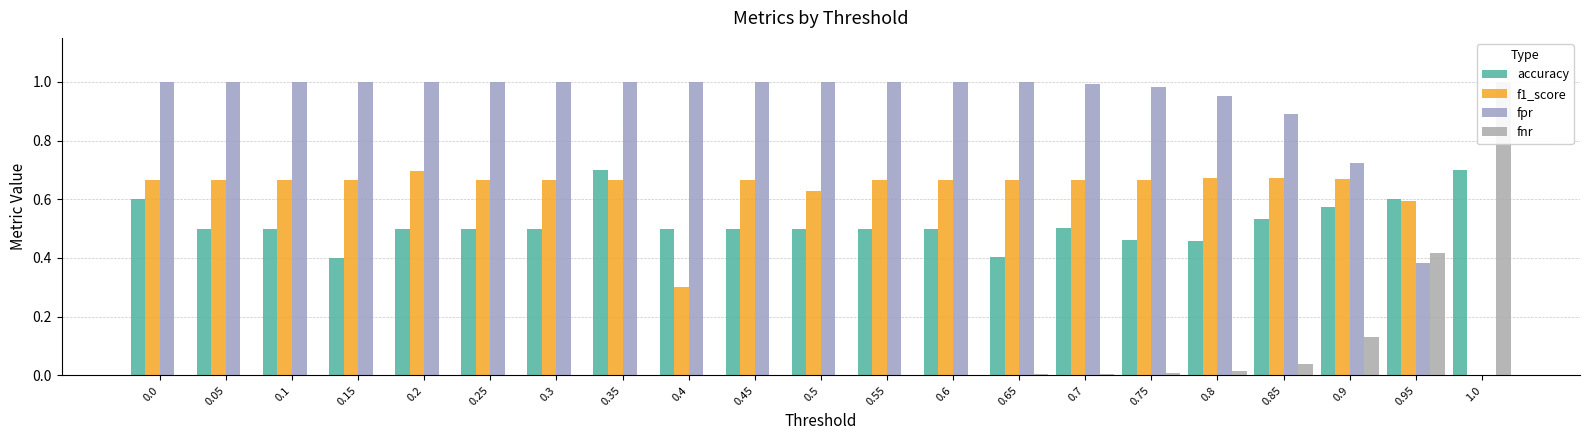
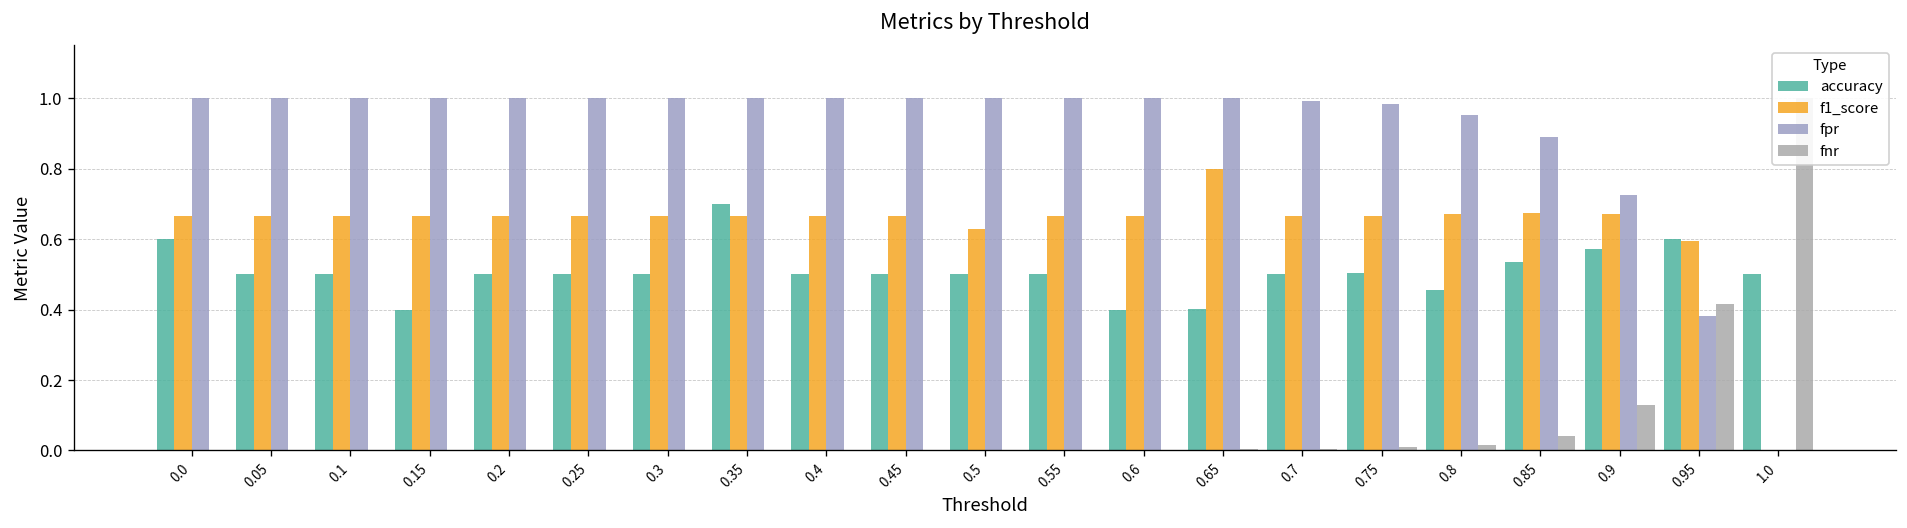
  {
    "accuracy": {
      "0.0": 0.60,
      "0.05": 0.50,
      "0.1": 0.50,
      "0.15": 0.40,
      "0.2": 0.50,
      "0.25": 0.50,
      "0.3": 0.50,
      "0.35": 0.70,
      "0.4": 0.50,
      "0.45": 0.50,
      "0.5": 0.50,
      "0.55": 0.50,
-     "0.6": 0.5,
+     "0.6": 0.4,
      "0.65": 0.40,
      "0.7": 0.50,
-     "0.75": 0.46,
+     "0.75": 0.50,
      "0.8": 0.46,
      "0.85": 0.53,
      "0.9": 0.57,
      "0.95": 0.60,
-     "1.0": 0.7
+     "1.0": 0.5
    },
    "f1_score": {
      "0.0": 0.67,
      "0.05": 0.67,
      "0.1": 0.67,
      "0.15": 0.67,
-     "0.2": 0.70,
+     "0.2": 0.67,
      "0.25": 0.67,
      "0.3": 0.67,
      "0.35": 0.67,
-     "0.4": 0.30,
+     "0.4": 0.67,
      "0.45": 0.67,
      "0.5": 0.63,
      "0.55": 0.67,
      "0.6": 0.67,
-     "0.65": 0.66,
+     "0.65": 0.80,
      "0.7": 0.67,
      "0.75": 0.67,
      "0.8": 0.67,
      "0.85": 0.67,
      "0.9": 0.67,
      "0.95": 0.59,
      "1.0": 0.00
    }
  }
